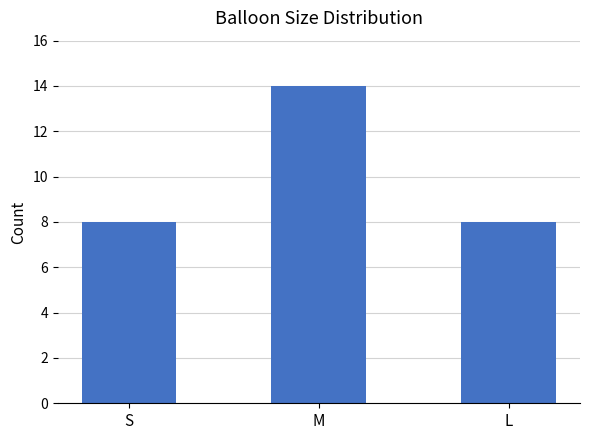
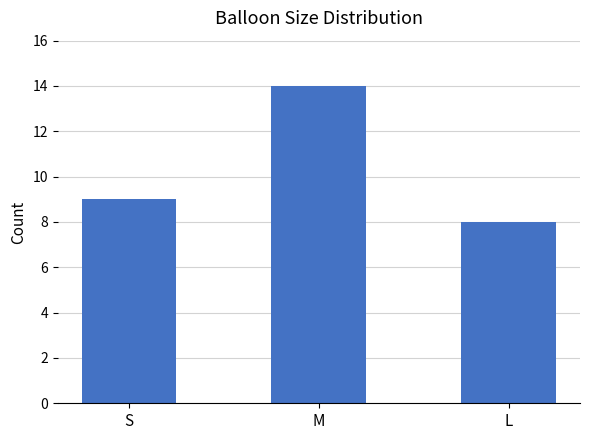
  {
-   "S": 8,
+   "S": 9,
    "M": 14,
    "L": 8
  }
